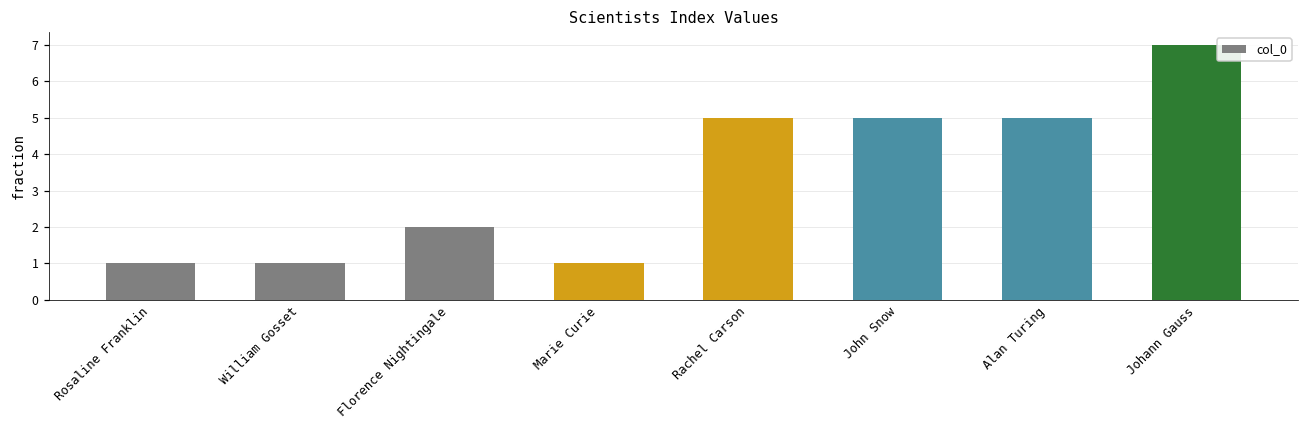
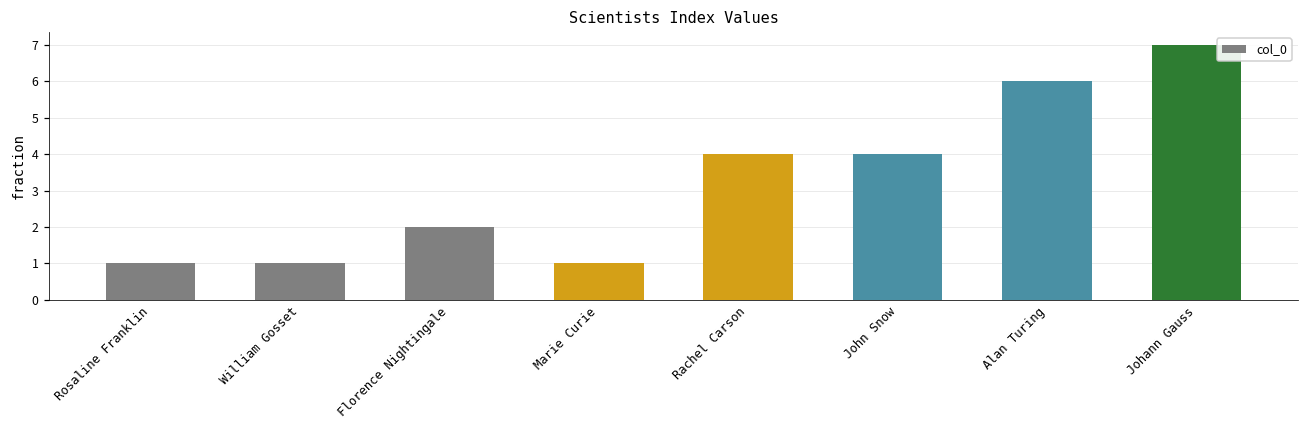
  {
    "Rosaline Franklin": 1,
    "William Gosset": 1,
    "Florence Nightingale": 2,
    "Marie Curie": 1,
-   "Rachel Carson": 5,
-   "John Snow": 5,
-   "Alan Turing": 5,
+   "Rachel Carson": 4,
+   "John Snow": 4,
+   "Alan Turing": 6,
    "Johann Gauss": 7
  }
